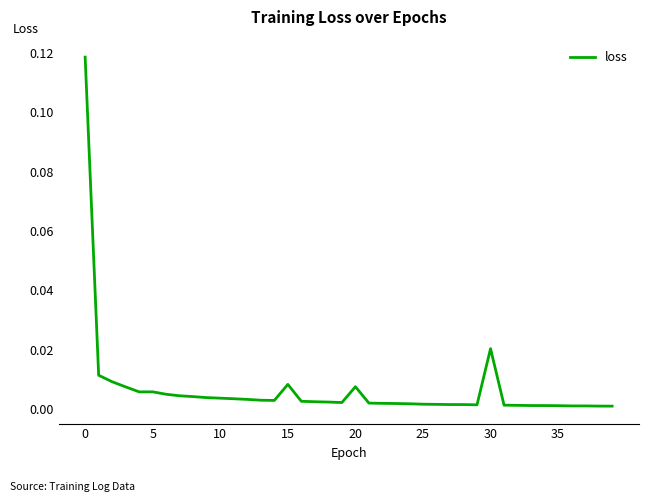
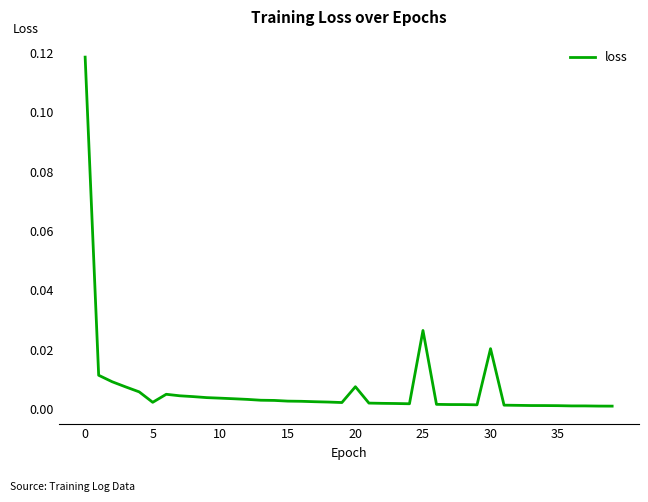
  {
    "0": 0.119,
-   "5": 0.006,
+   "5": 0.002,
    "10": 0.004,
-   "15": 0.008,
+   "15": 0.003,
    "20": 0.008,
-   "25": 0.002,
+   "25": 0.026,
    "30": 0.020,
    "35": 0.001
  }
